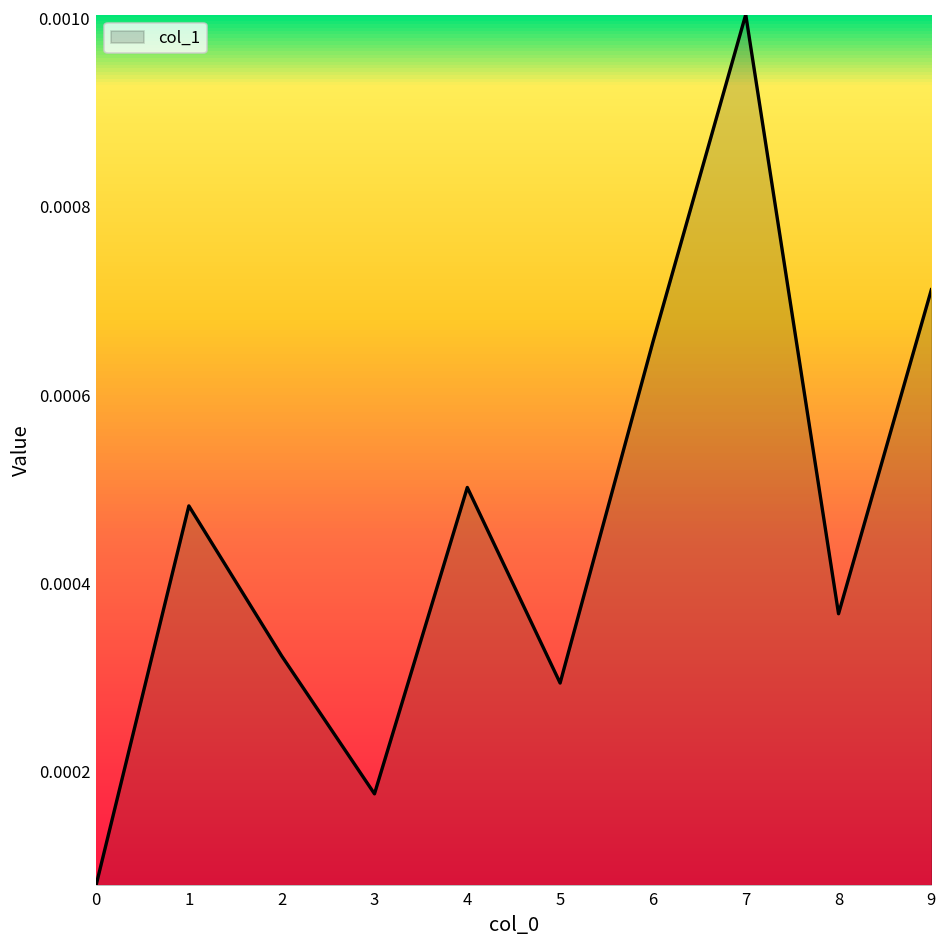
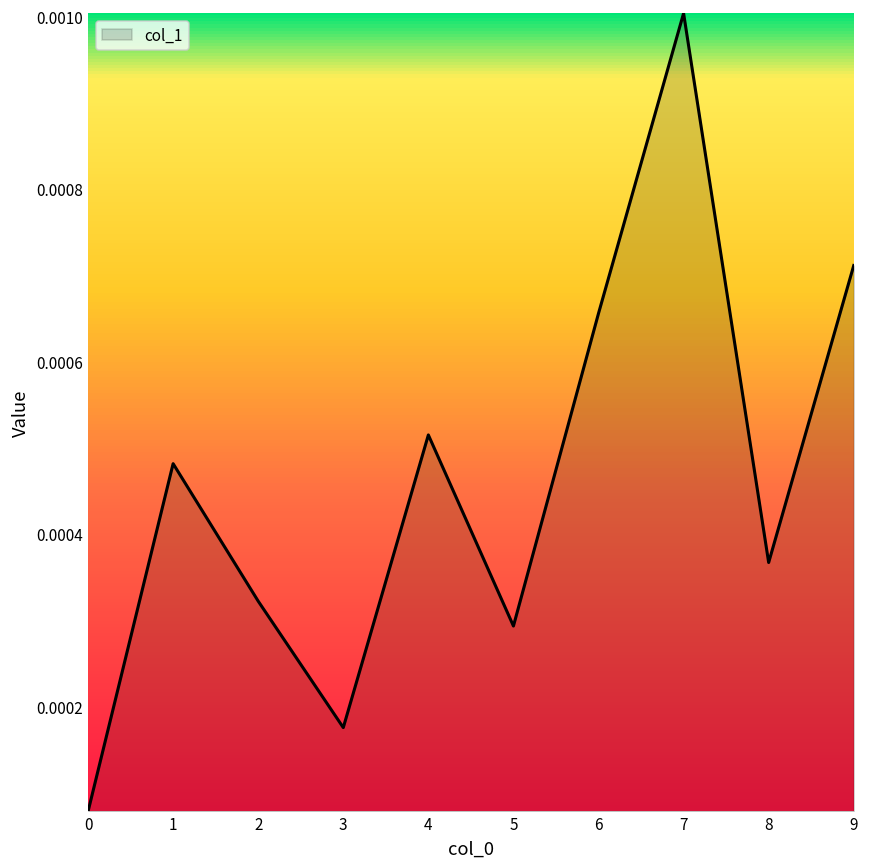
  {
    "0": 0.00008,
    "1": 0.00048,
    "2": 0.00032,
    "3": 0.00018,
-   "4": 0.00050,
+   "4": 0.00052,
    "5": 0.00029,
    "6": 0.00066,
    "7": 0.00100,
    "8": 0.00037,
    "9": 0.00071
  }
